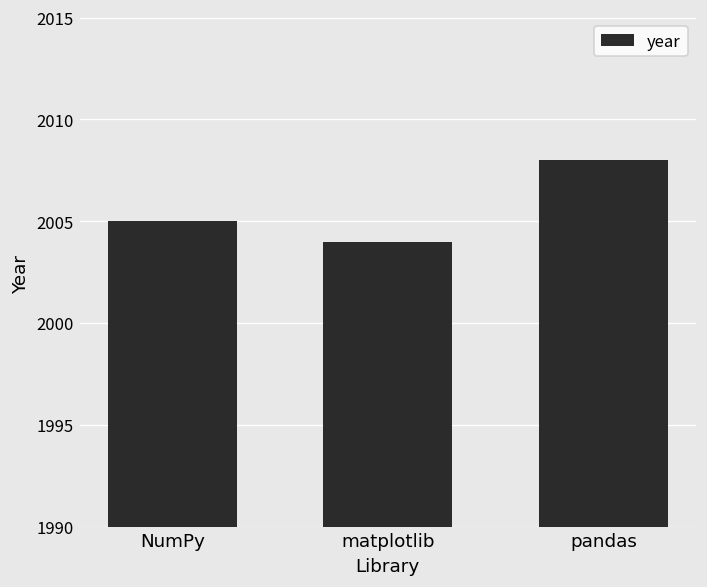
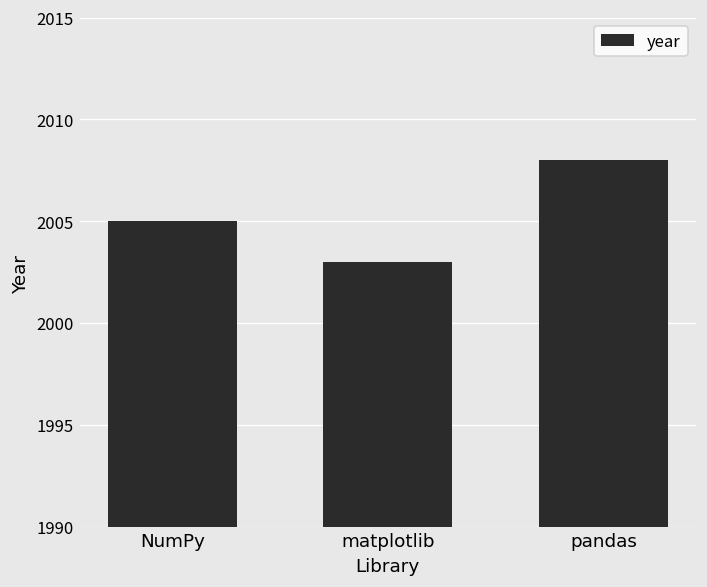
  {
    "NumPy": 2005,
-   "matplotlib": 2004,
+   "matplotlib": 2003,
    "pandas": 2008
  }
